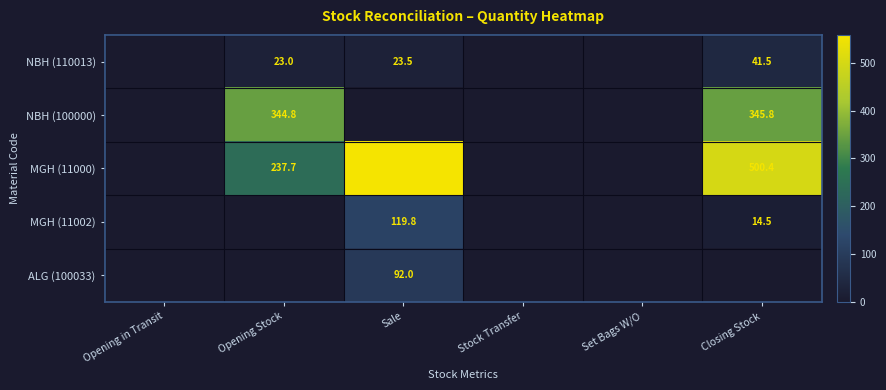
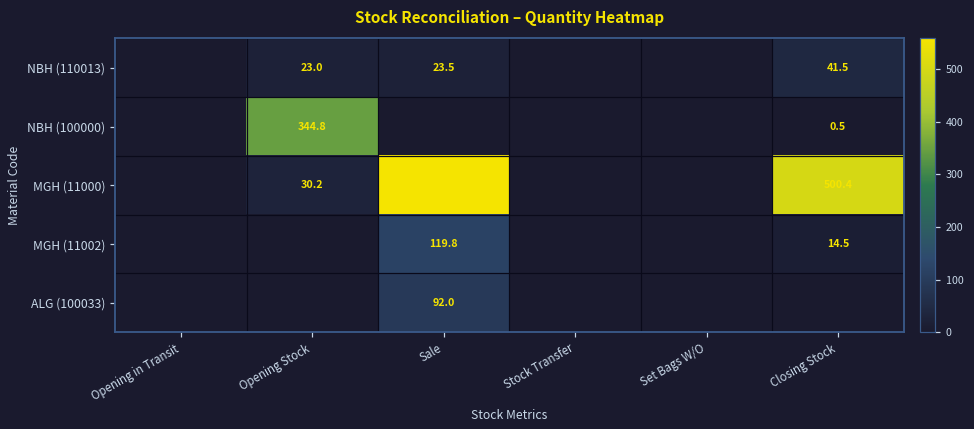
  {
    "NBH (110013)": {
      "Opening Stock": 23.0,
      "Sale": 23.5,
      "Closing Stock": 41.5
    },
    "NBH (100000)": {
      "Opening Stock": 344.8,
-     "Closing Stock": 345.8
+     "Closing Stock": 0.5
    },
    "MGH (11000)": {
-     "Opening Stock": 237.7
+     "Opening Stock": 30.2
    },
    "MGH (11002)": {
      "Sale": 119.8,
      "Closing Stock": 14.5
    },
    "ALG (100033)": {
      "Sale": 92.0
    }
  }
